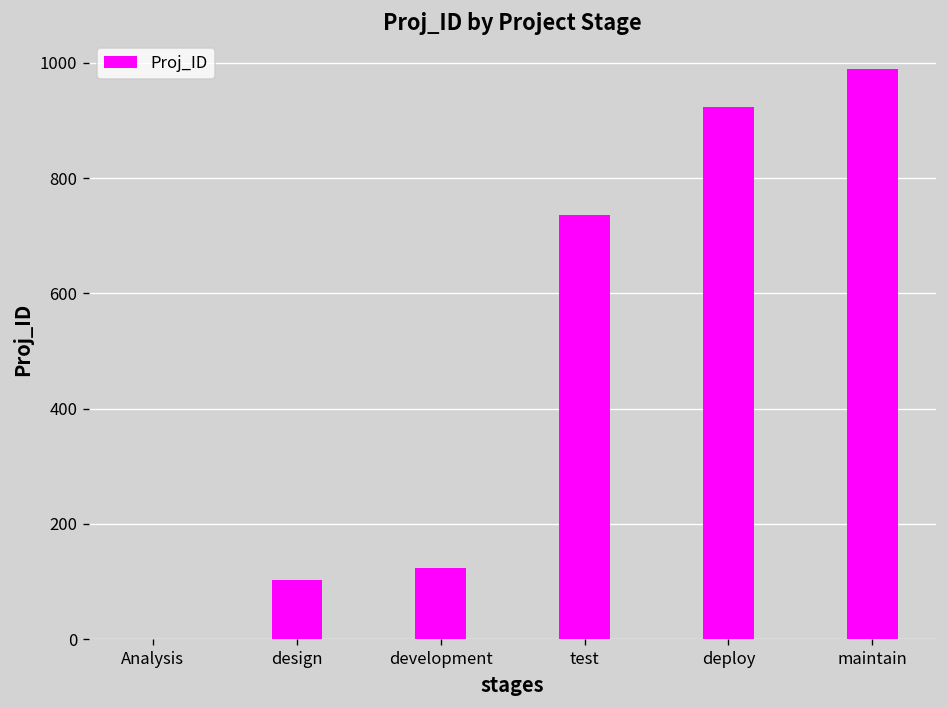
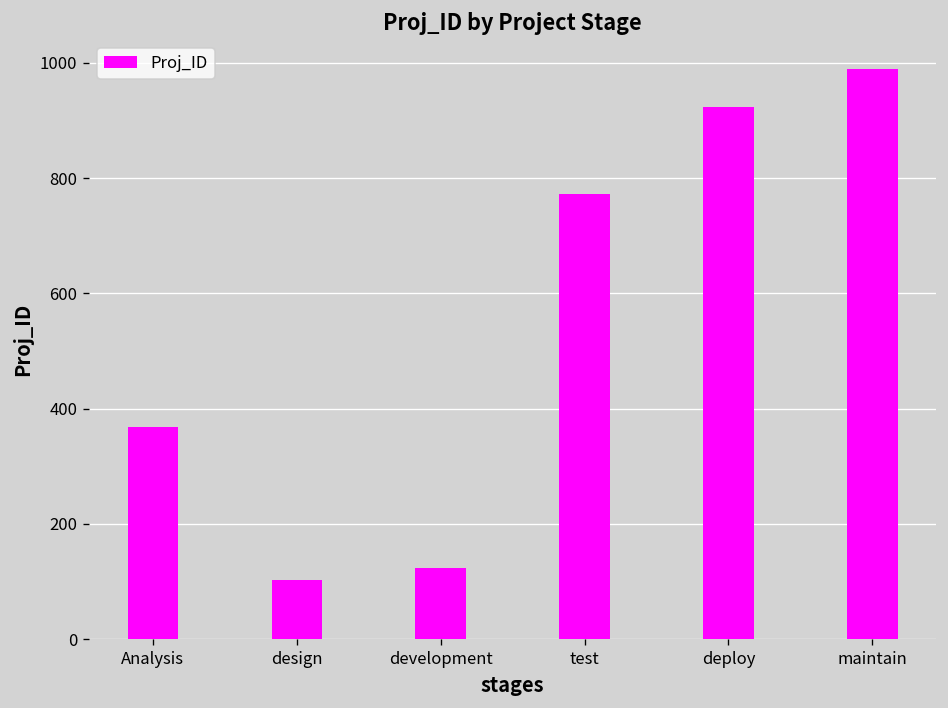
  {
-   "Analysis": 0,
+   "Analysis": 370,
    "design": 100,
    "development": 120,
-   "test": 740,
+   "test": 770,
    "deploy": 920,
    "maintain": 990
  }
